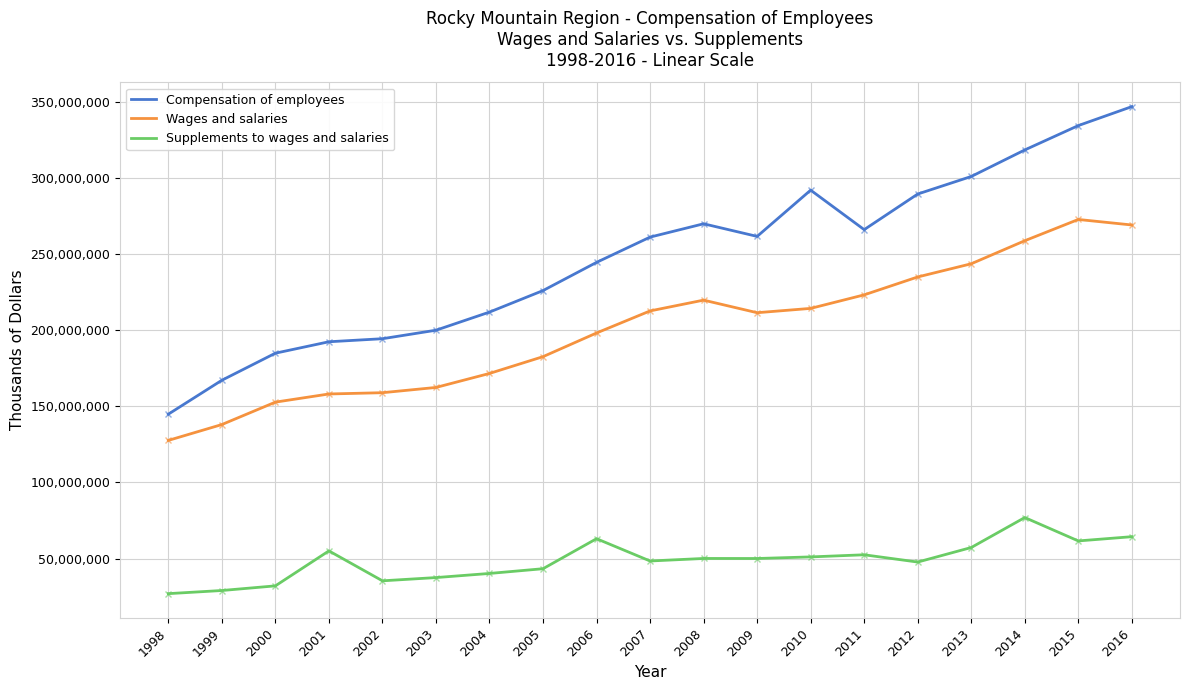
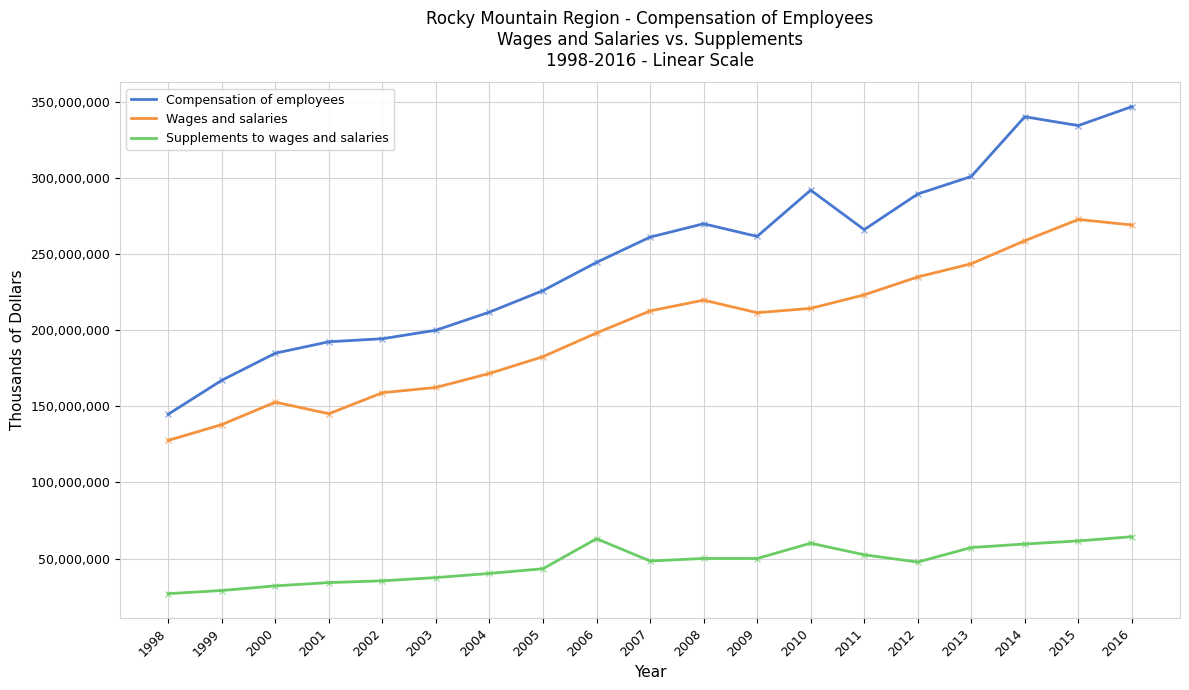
  {
    "Compensation of employees": {
      "1998": "145,000,000",
      "1999": "167,000,000",
      "2000": "185,000,000",
      "2001": "192,000,000",
      "2002": "194,000,000",
      "2003": "200,000,000",
      "2004": "212,000,000",
      "2005": "226,000,000",
      "2006": "245,000,000",
      "2007": "261,000,000",
      "2008": "270,000,000",
      "2009": "262,000,000",
      "2010": "292,000,000",
      "2011": "266,000,000",
      "2012": "289,000,000",
      "2013": "301,000,000",
-     "2014": "318,000,000",
+     "2014": "340,000,000",
      "2015": "334,000,000",
      "2016": "347,000,000"
    },
    "Wages and salaries": {
      "1998": "128,000,000",
      "1999": "138,000,000",
      "2000": "153,000,000",
-     "2001": "158,000,000",
+     "2001": "145,000,000",
      "2002": "159,000,000",
      "2003": "162,000,000",
      "2004": "172,000,000",
      "2005": "183,000,000",
      "2006": "198,000,000",
      "2007": "213,000,000",
      "2008": "220,000,000",
      "2009": "211,000,000",
      "2010": "214,000,000",
      "2011": "223,000,000",
      "2012": "235,000,000",
      "2013": "244,000,000",
      "2014": "259,000,000",
      "2015": "273,000,000",
      "2016": "269,000,000"
    },
    "Supplements to wages and salaries": {
      "1998": "27,000,000",
      "1999": "29,000,000",
      "2000": "32,000,000",
-     "2001": "55,000,000",
+     "2001": "34,000,000",
      "2002": "35,000,000",
      "2003": "38,000,000",
      "2004": "40,000,000",
      "2005": "43,000,000",
      "2006": "63,000,000",
      "2007": "48,000,000",
      "2008": "50,000,000",
      "2009": "50,000,000",
-     "2010": "51,000,000",
+     "2010": "60,000,000",
      "2011": "53,000,000",
      "2012": "48,000,000",
      "2013": "57,000,000",
-     "2014": "77,000,000",
+     "2014": "60,000,000",
      "2015": "62,000,000",
      "2016": "64,000,000"
    }
  }
